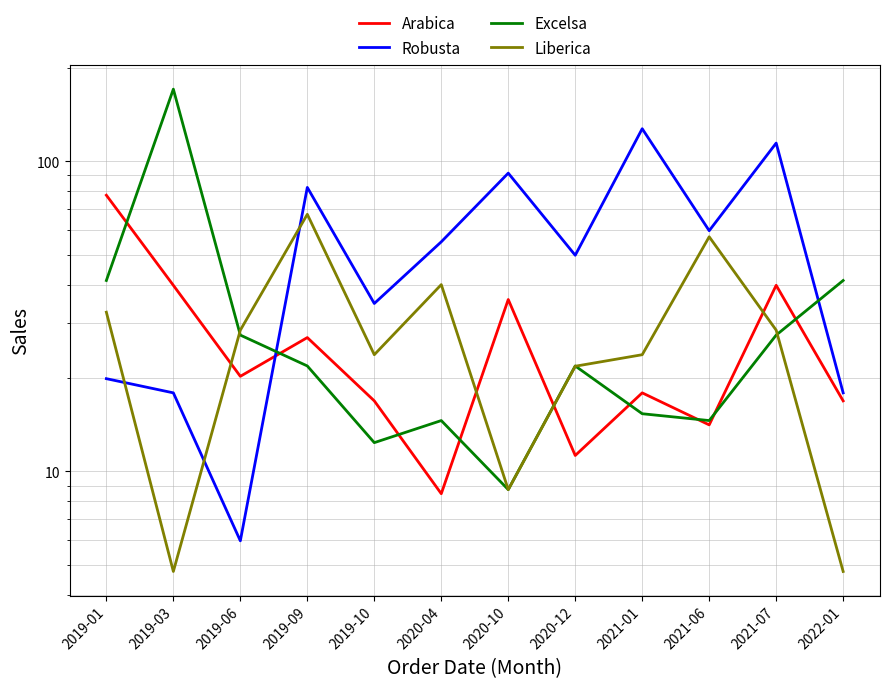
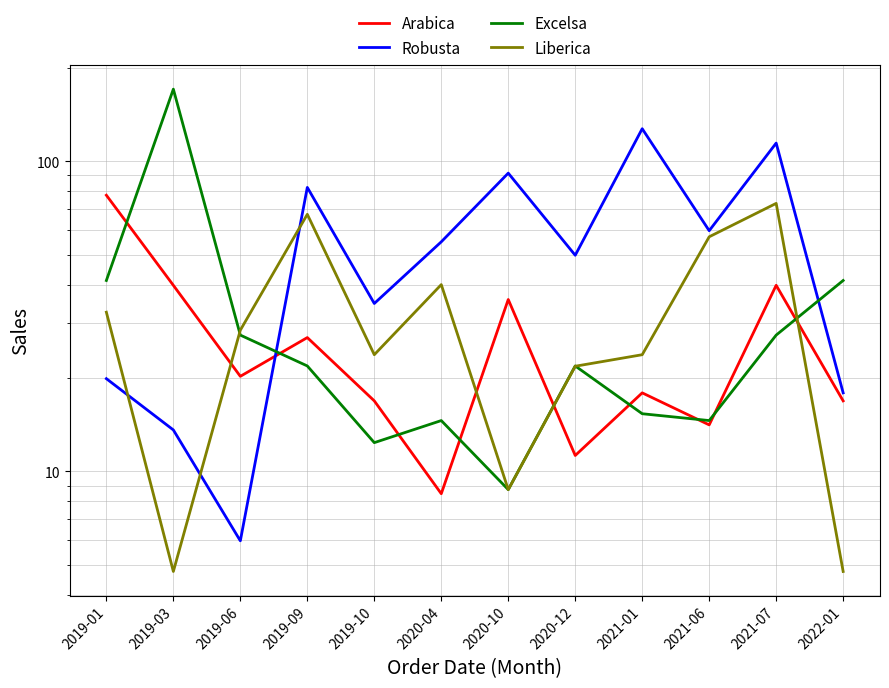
  {
    "Arabica": {
      "2019-01": 78,
      "2019-03": 40,
      "2019-06": 20,
      "2019-09": 27,
      "2019-10": 17,
      "2020-04": 8.5,
      "2020-10": 36,
      "2020-12": 11.3,
      "2021-01": 18,
      "2021-06": 14,
      "2021-07": 40,
      "2022-01": 17
    },
    "Robusta": {
      "2019-01": 20,
-     "2019-03": 18,
+     "2019-03": 14,
      "2019-06": 6,
      "2019-09": 82,
      "2019-10": 35,
      "2020-04": 55,
      "2020-10": 92,
      "2020-12": 50,
      "2021-01": 127,
      "2021-06": 60,
      "2021-07": 114,
      "2022-01": 18
    },
    "Excelsa": {
      "2019-01": 41,
      "2019-03": 170,
      "2019-06": 28,
      "2019-09": 22,
      "2019-10": 12.4,
      "2020-04": 15,
      "2021-01": 15,
      "2021-06": 15,
      "2021-07": 28,
      "2022-01": 41
    },
    "Liberica": {
      "2019-01": 33,
      "2019-03": 4.8,
      "2019-06": 29,
      "2019-09": 67,
      "2019-10": 24,
      "2020-04": 40,
      "2021-01": 24,
      "2021-06": 57,
-     "2021-07": 29,
+     "2021-07": 73,
      "2022-01": 4.8
    }
  }
